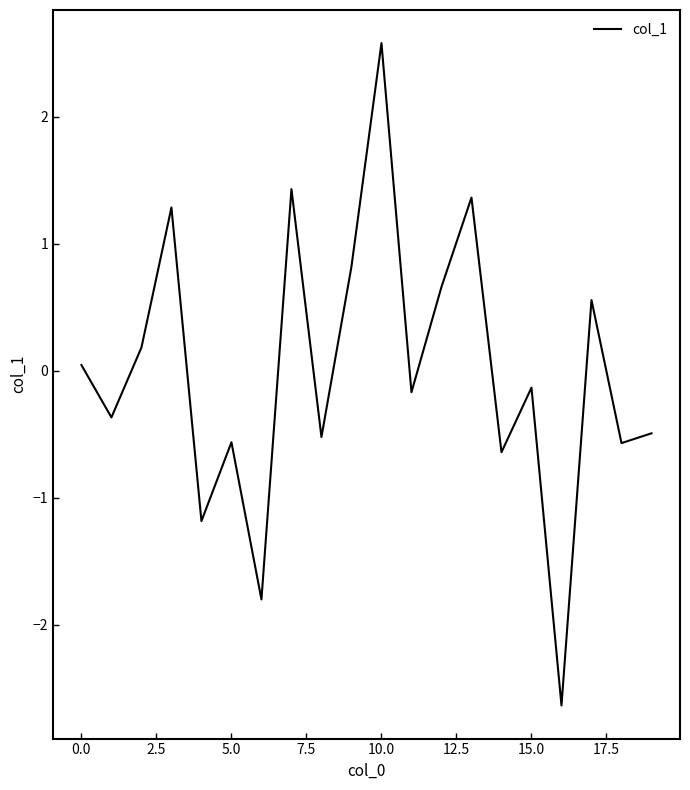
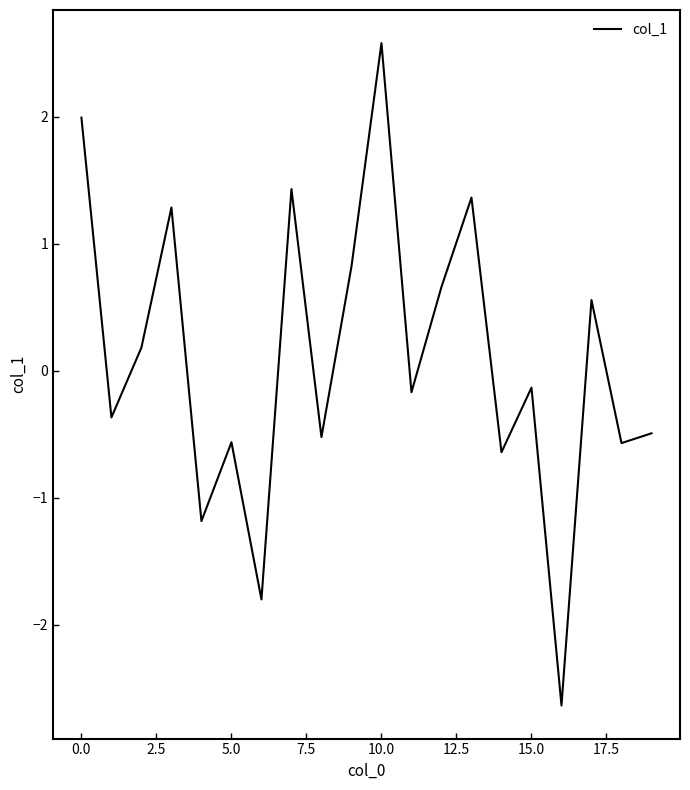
  {
-   "0.0": 0.05,
+   "0.0": 1.99,
    "5.0": -0.56,
    "10.0": 2.58,
    "15.0": -0.13
  }
